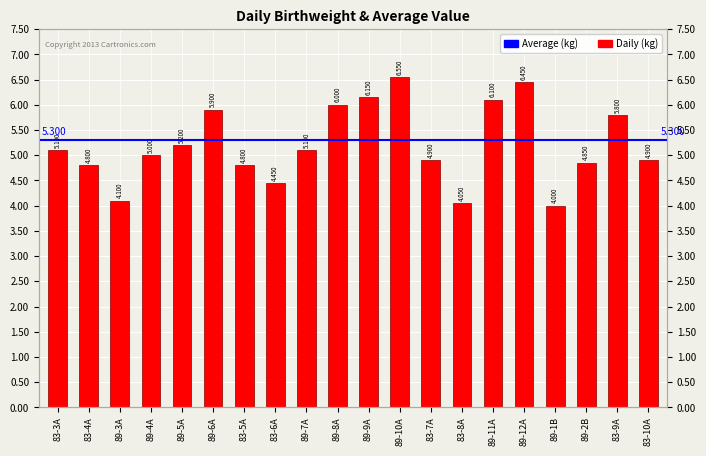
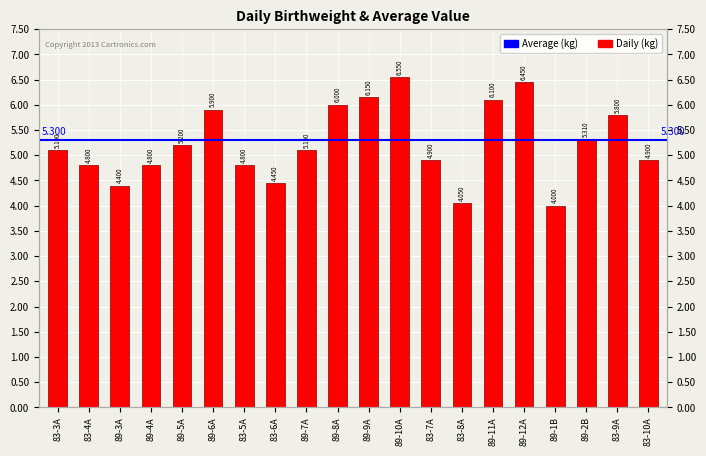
  {
    "83-4A": 4.800,
-   "89-3A": 4.100,
-   "89-4A": 5.000,
+   "89-3A": 4.400,
+   "89-4A": 4.800,
    "89-5A": 5.200,
    "89-6A": 5.900,
    "83-5A": 4.800,
    "83-6A": 4.450,
    "89-7A": 5.100,
    "89-8A": 6.000,
    "89-9A": 6.150,
    "89-10A": 6.550,
    "83-7A": 4.900,
    "83-8A": 4.050,
    "89-11A": 6.100,
    "89-12A": 6.450,
    "89-1B": 4.000,
-   "89-2B": 4.850,
+   "89-2B": 5.310,
    "83-9A": 5.800,
    "83-10A": 4.900
  }
